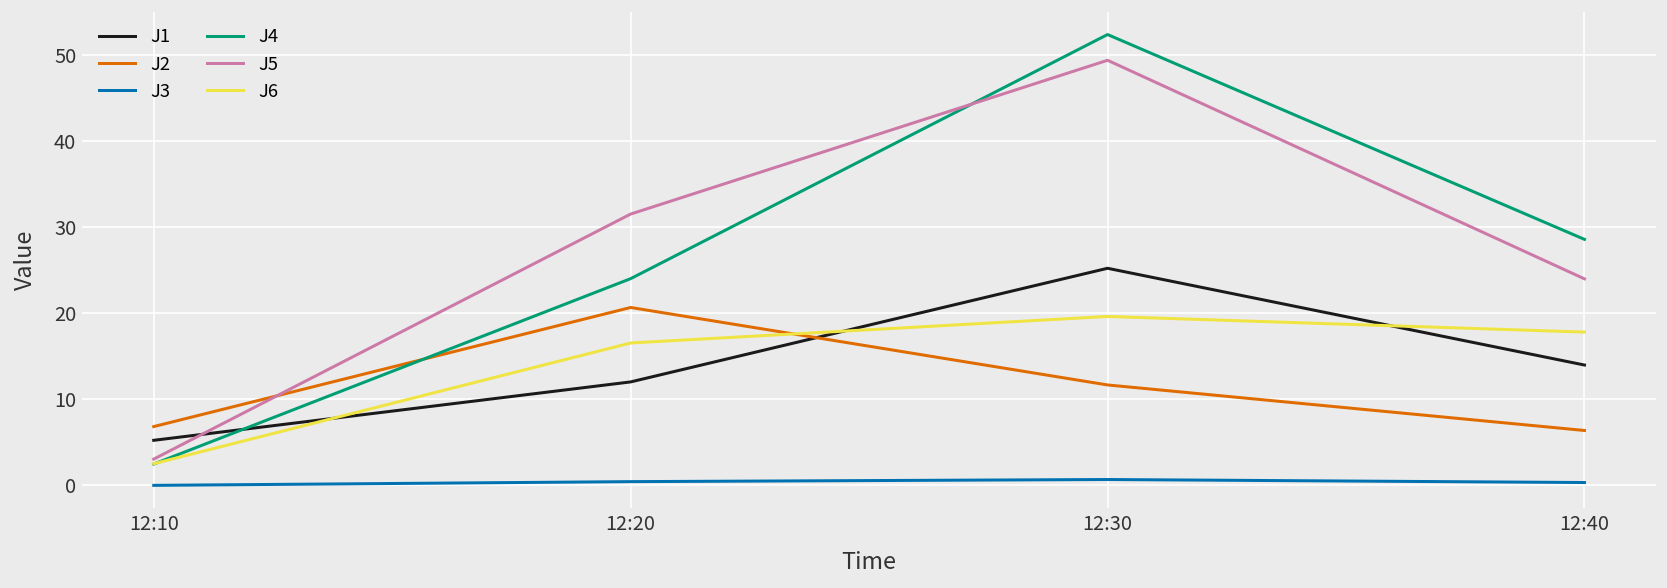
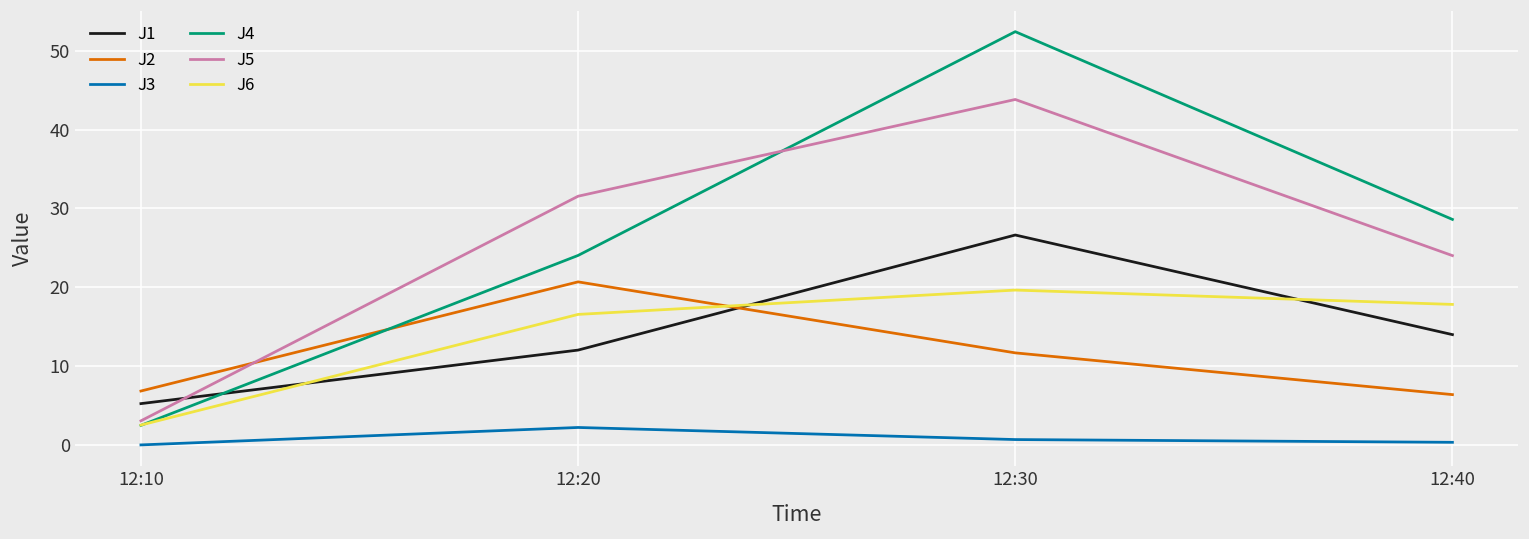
  {
    "J1": {
      "12:10": 5,
      "12:20": 12,
-     "12:30": 25,
+     "12:30": 27,
      "12:40": 14
    },
    "J2": {
      "12:10": 7,
      "12:20": 21,
      "12:30": 12,
      "12:40": 6
    },
    "J3": {
      "12:10": 0,
-     "12:20": 0,
+     "12:20": 2,
      "12:30": 1,
      "12:40": 0
    },
    "J4": {
      "12:20": 24,
      "12:30": 52,
      "12:40": 29
    },
    "J5": {
      "12:10": 3,
      "12:20": 32,
-     "12:30": 49,
+     "12:30": 44,
      "12:40": 24
    },
    "J6": {
      "12:20": 17,
      "12:30": 20,
      "12:40": 18
    }
  }
